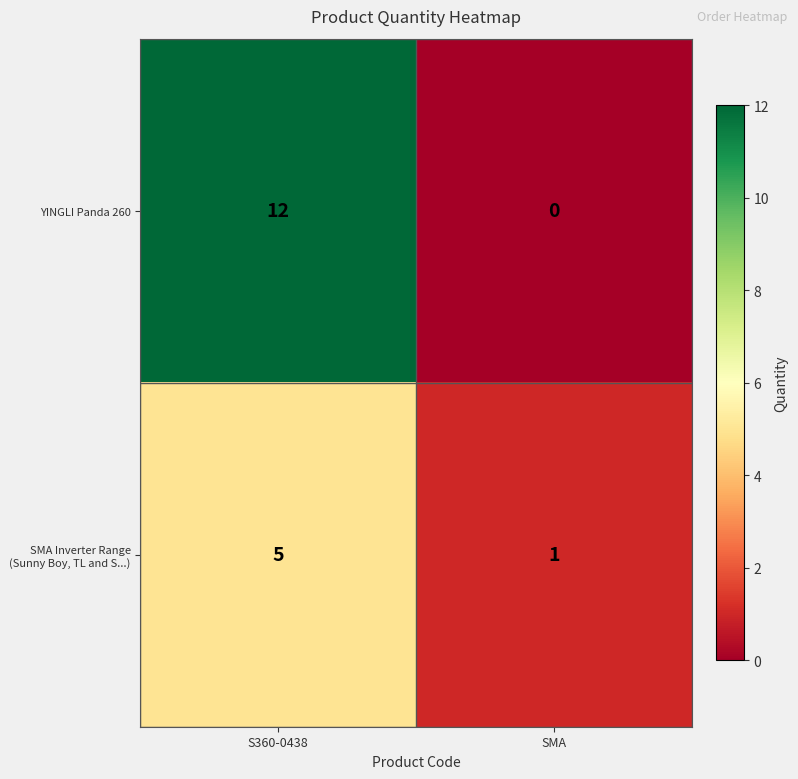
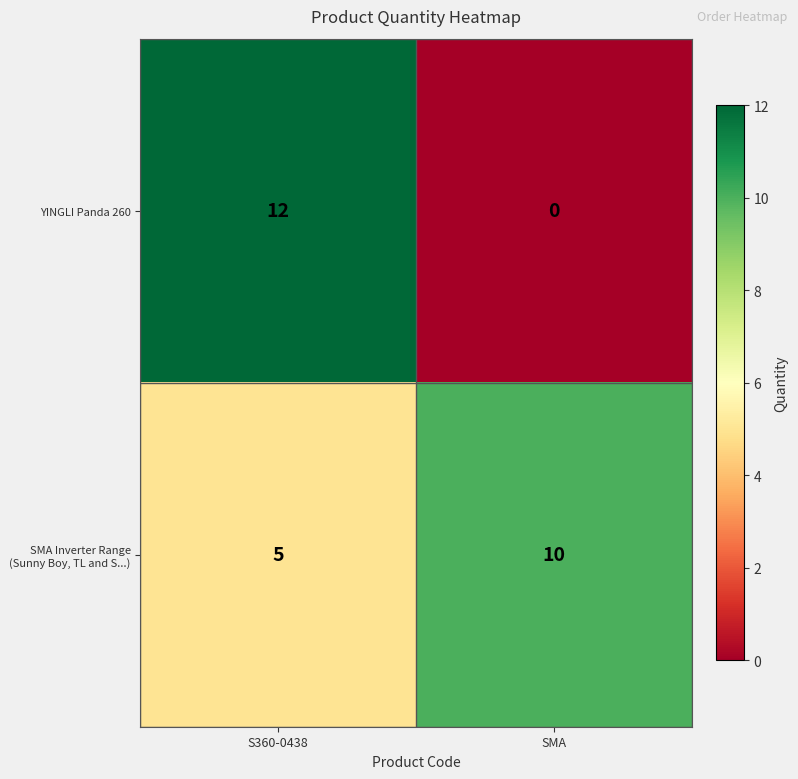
  {
    "YINGLI Panda 260": {
      "S360-0438": 12,
      "SMA": 0
    },
    "SMA Inverter Range (Sunny Boy, TL and S...)": {
      "S360-0438": 5,
-     "SMA": 1
+     "SMA": 10
    }
  }
